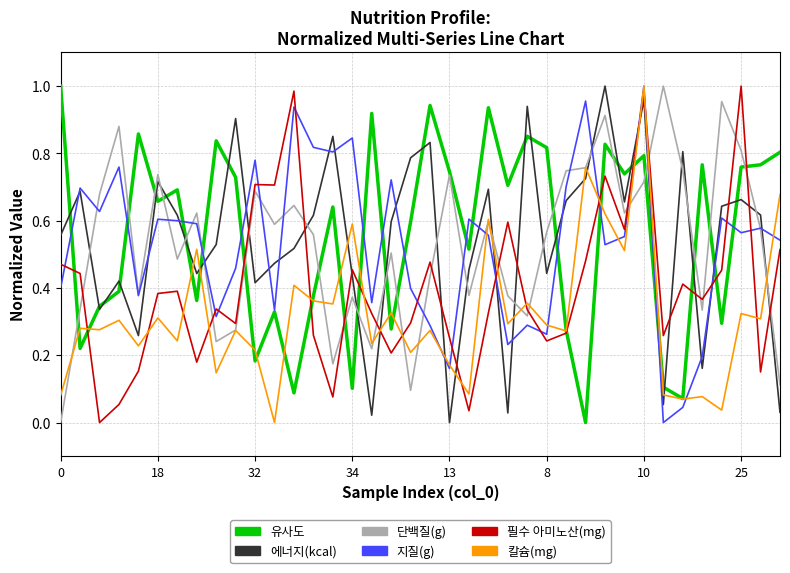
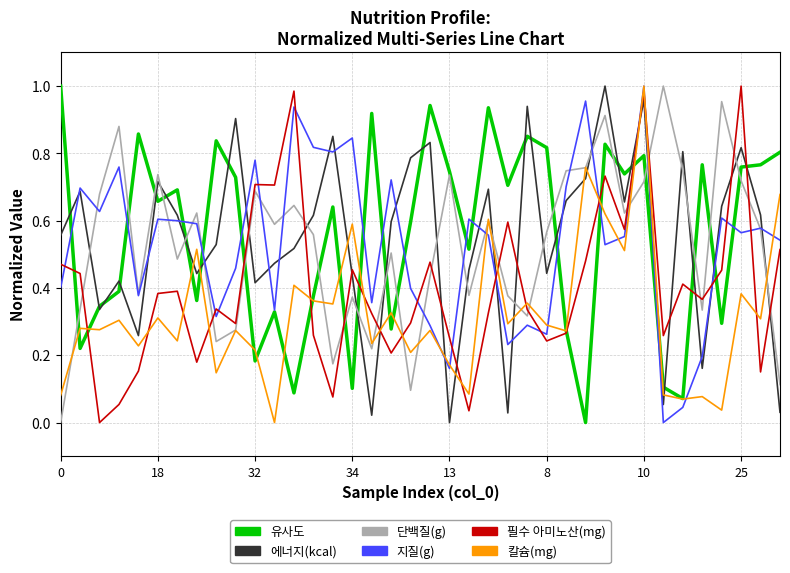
  {
    "유사도": {
      "0": 1.00,
      "10": 0.79,
      "25": 0.76
    },
    "에너지(kcal)": {
      "0": 0.56,
      "10": 0.96,
-     "25": 0.66
+     "25": 0.82
    },
    "단백질(g)": {
      "0": 0.00,
      "10": 0.72,
-     "25": 0.81
+     "25": 0.72
    },
    "지질(g)": {
      "0": 0.40,
      "25": 0.56
    },
    "필수 아미노산(mg)": {
      "0": 0.47,
      "10": 0.98,
      "25": 1.00
    },
    "칼슘(mg)": {
      "0": 0.08,
-     "25": 0.32
+     "25": 0.38
    }
  }
